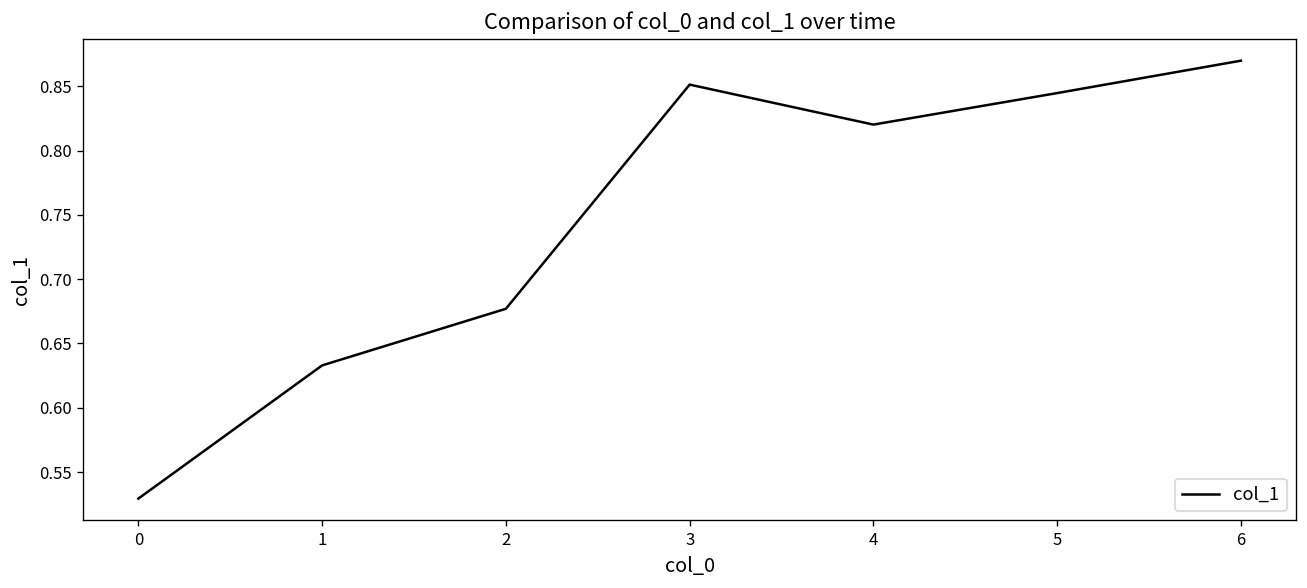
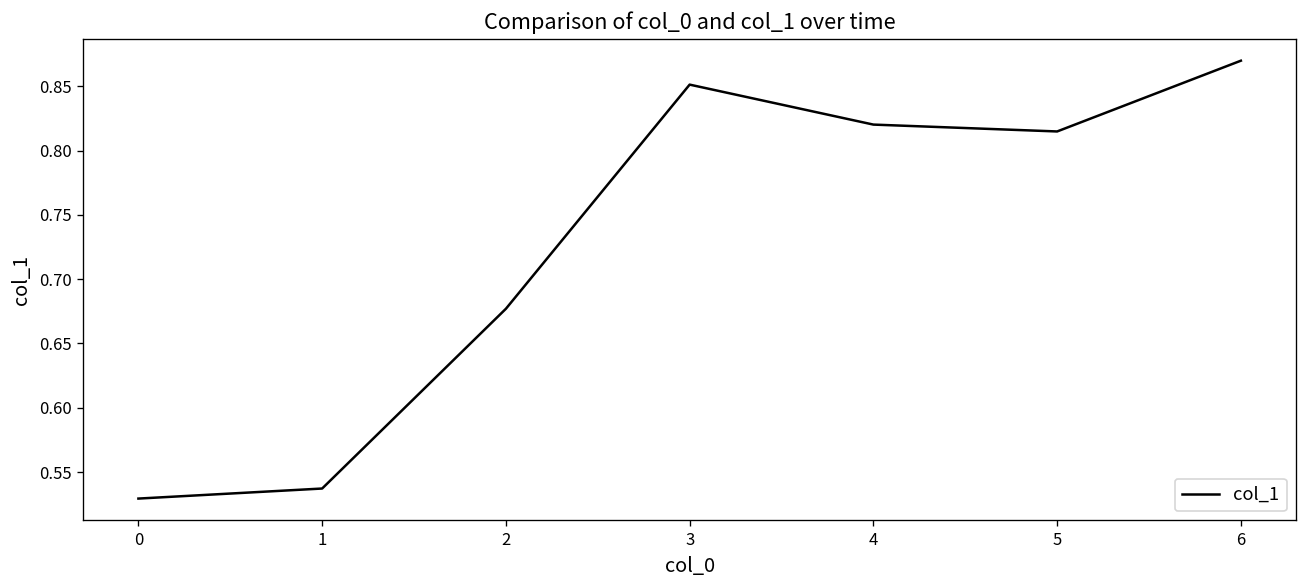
  {
    "0": 0.529,
-   "1": 0.633,
+   "1": 0.537,
    "2": 0.677,
    "3": 0.851,
    "4": 0.820,
-   "5": 0.845,
+   "5": 0.815,
    "6": 0.870
  }
